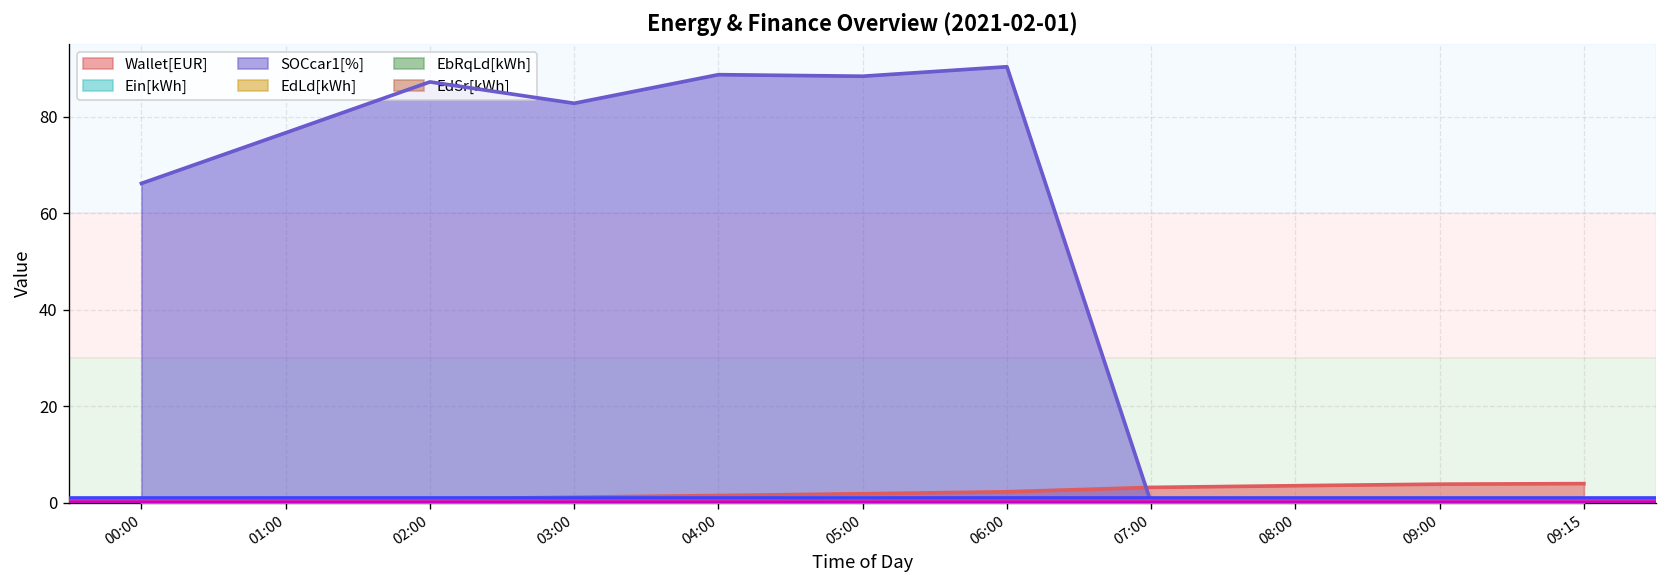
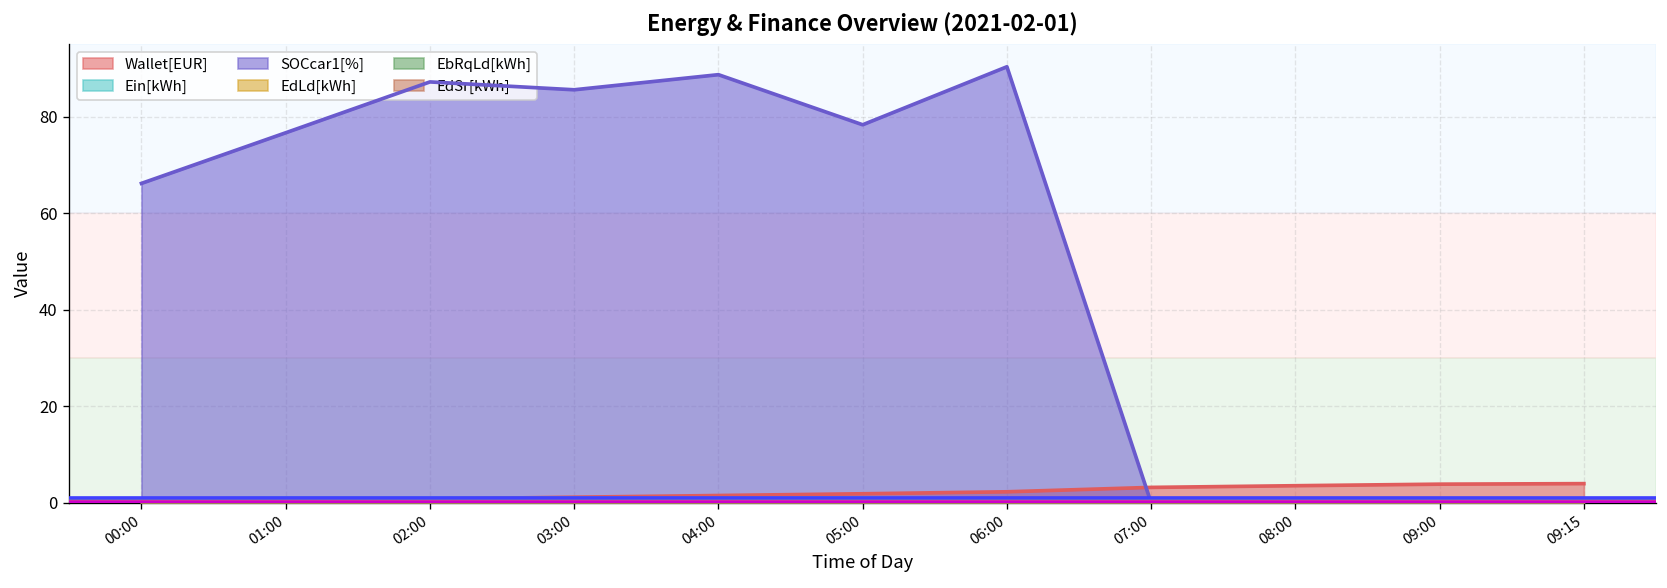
  {
    "SOCcar1[%]": {
      "00:00": 66,
      "01:00": 77,
-     "03:00": 83,
+     "03:00": 86,
      "04:00": 89,
-     "05:00": 88,
+     "05:00": 78,
      "06:00": 90
    }
  }
